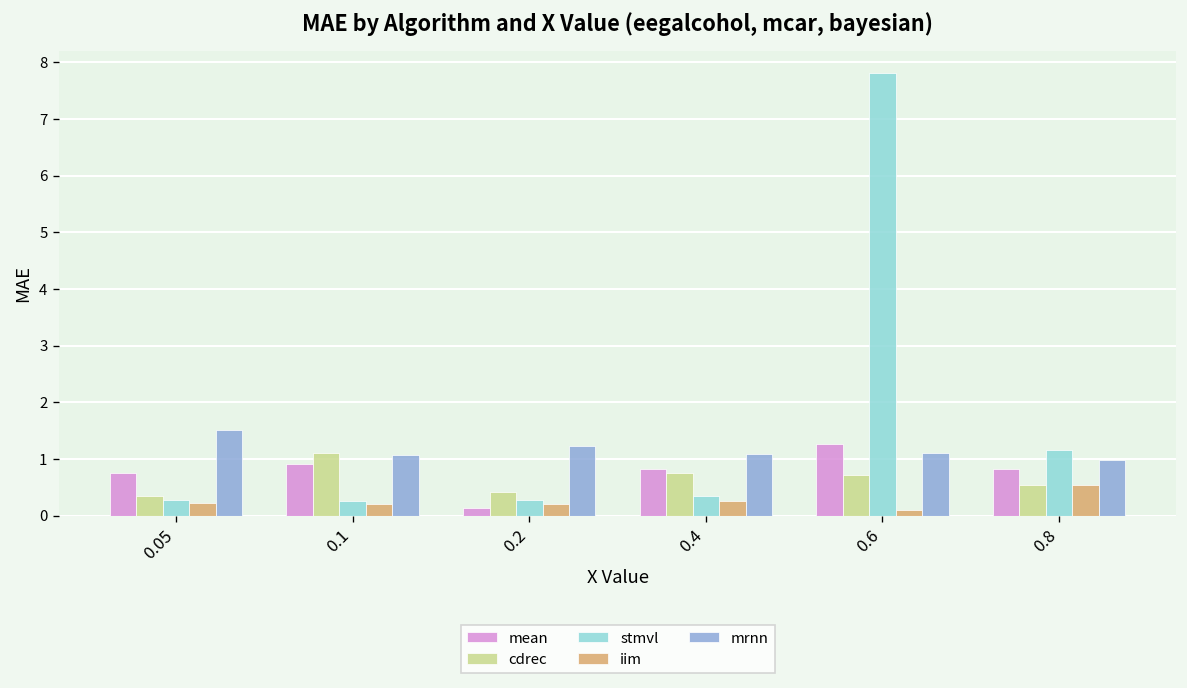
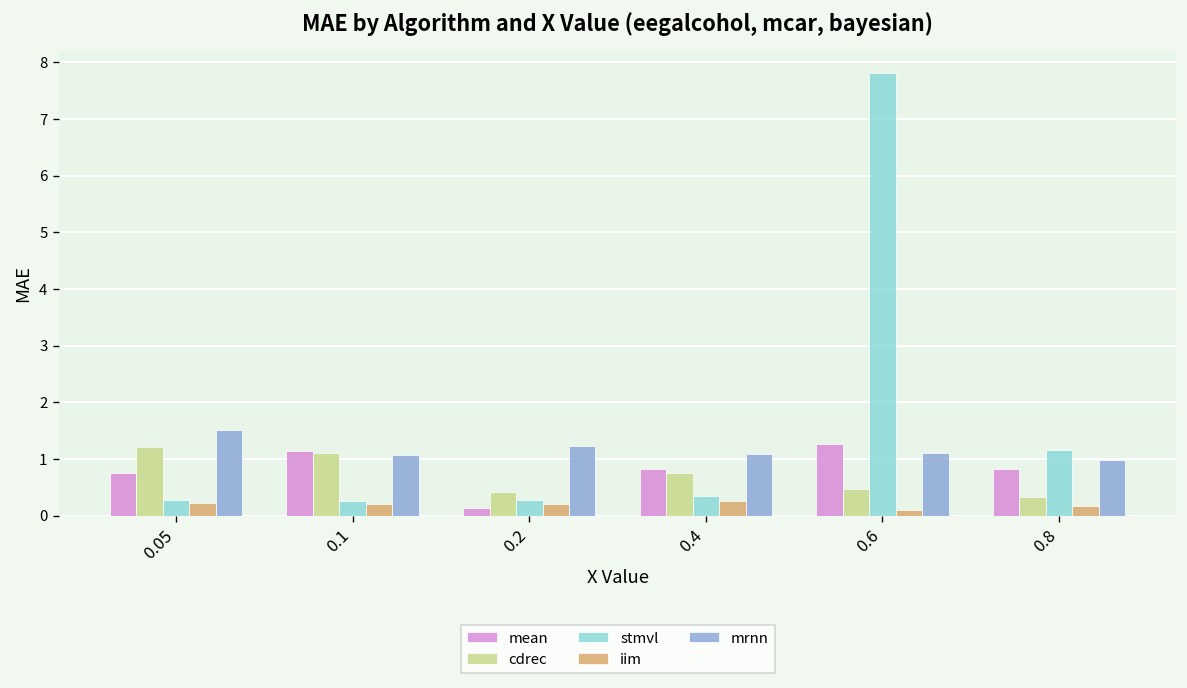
  {
    "mean": {
      "0.05": 0.8,
-     "0.1": 0.9,
+     "0.1": 1.1,
      "0.2": 0.1,
      "0.4": 0.8,
      "0.6": 1.3,
      "0.8": 0.8
    },
    "cdrec": {
-     "0.05": 0.3,
+     "0.05": 1.2,
      "0.1": 1.1,
      "0.2": 0.4,
      "0.4": 0.8,
-     "0.6": 0.7,
-     "0.8": 0.5
+     "0.6": 0.5,
+     "0.8": 0.3
    },
    "iim": {
      "0.05": 0.2,
      "0.1": 0.2,
      "0.2": 0.2,
      "0.4": 0.2,
      "0.6": 0.1,
-     "0.8": 0.5
+     "0.8": 0.2
    }
  }
